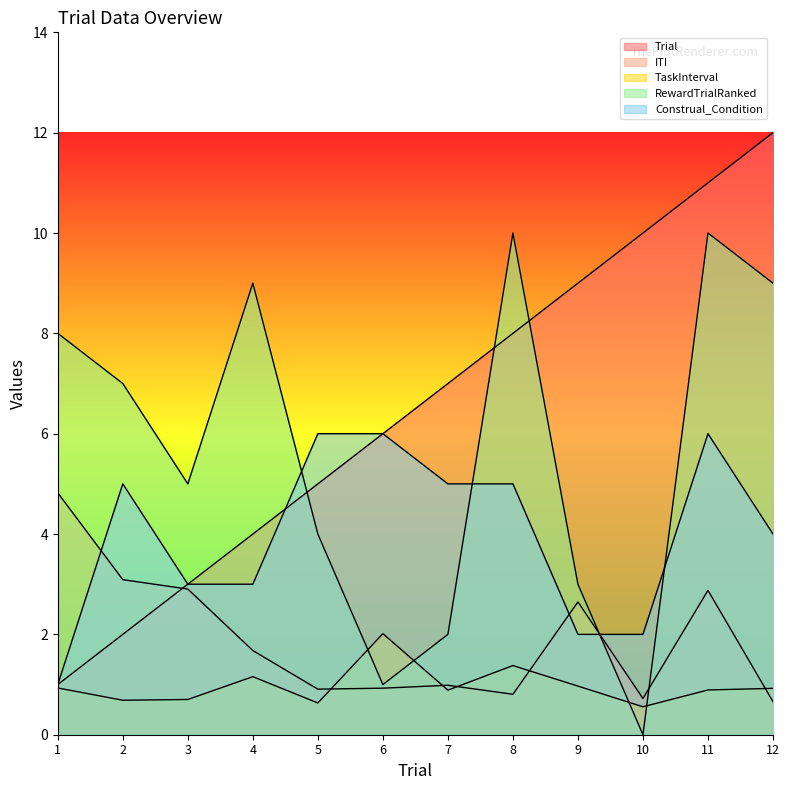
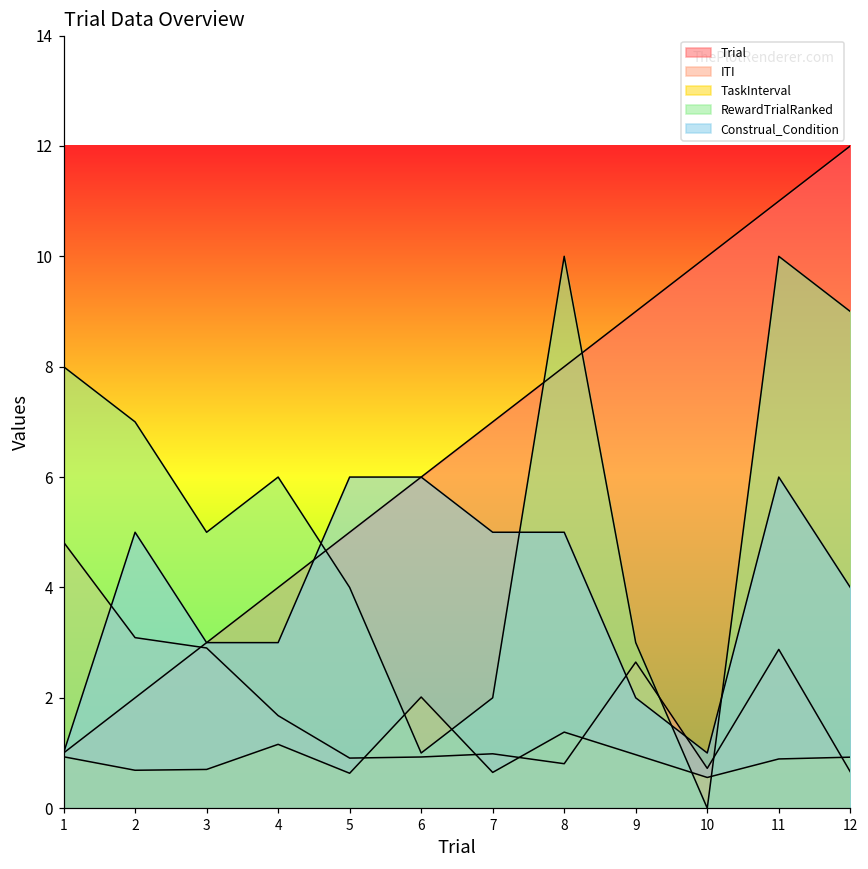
  {
    "TaskInterval": {
      "1": 0.9,
      "2": 0.7,
      "3": 0.7,
      "4": 1.2,
      "5": 0.6,
      "6": 2.0,
-     "7": 0.9,
+     "7": 0.6,
      "8": 1.4,
      "9": 1.0,
      "10": 0.6,
      "11": 0.9,
      "12": 0.9
    },
    "RewardTrialRanked": {
      "1": 8,
      "2": 7,
      "3": 5,
-     "4": 9,
+     "4": 6,
      "5": 4,
      "6": 1,
      "7": 2,
      "8": 10,
      "9": 3,
      "10": 0,
      "11": 10,
      "12": 9
    },
    "Construal_Condition": {
      "2": 5,
      "4": 3,
      "5": 6,
      "7": 5,
      "8": 5,
      "9": 2,
-     "10": 2,
+     "10": 1,
      "11": 6,
      "12": 4
    }
  }
